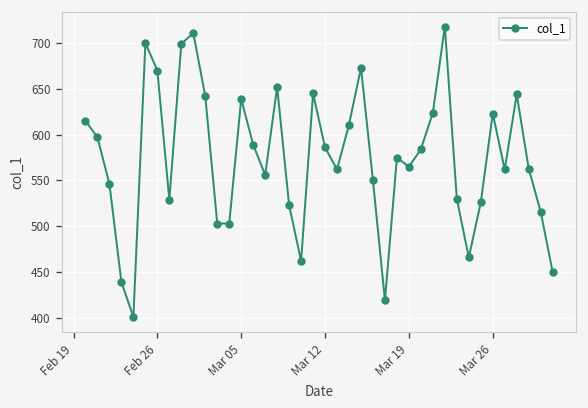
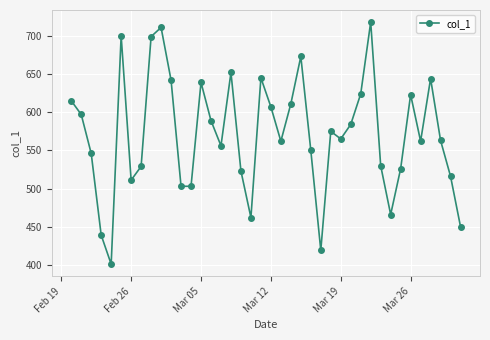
  {
-   "Feb 26": 670,
+   "Feb 26": 510,
    "Mar 05": 640,
-   "Mar 12": 590,
+   "Mar 12": 610,
    "Mar 19": 570,
    "Mar 26": 620
  }
